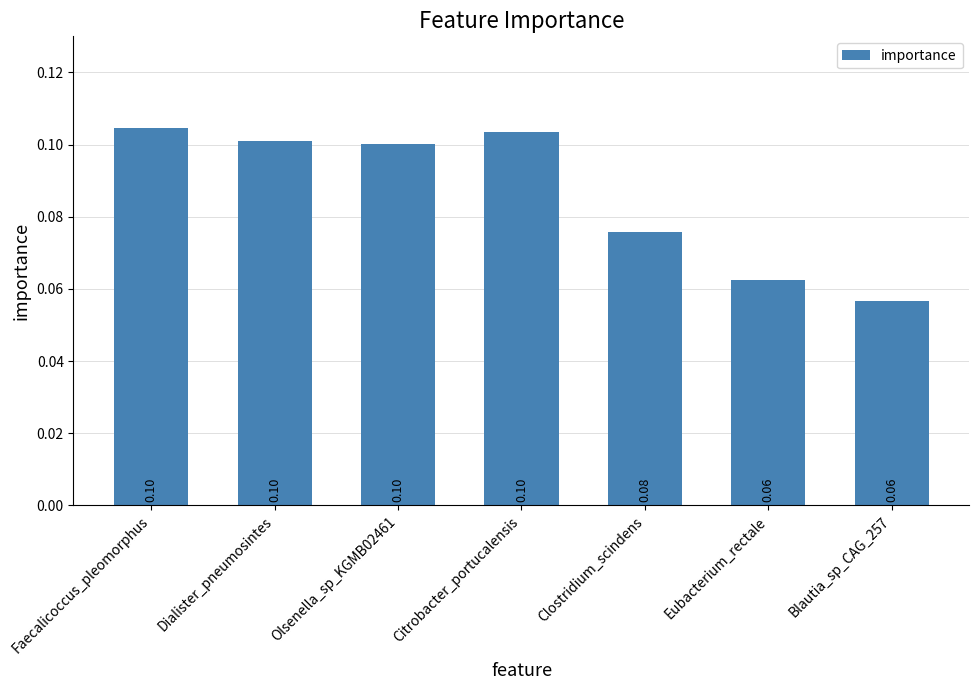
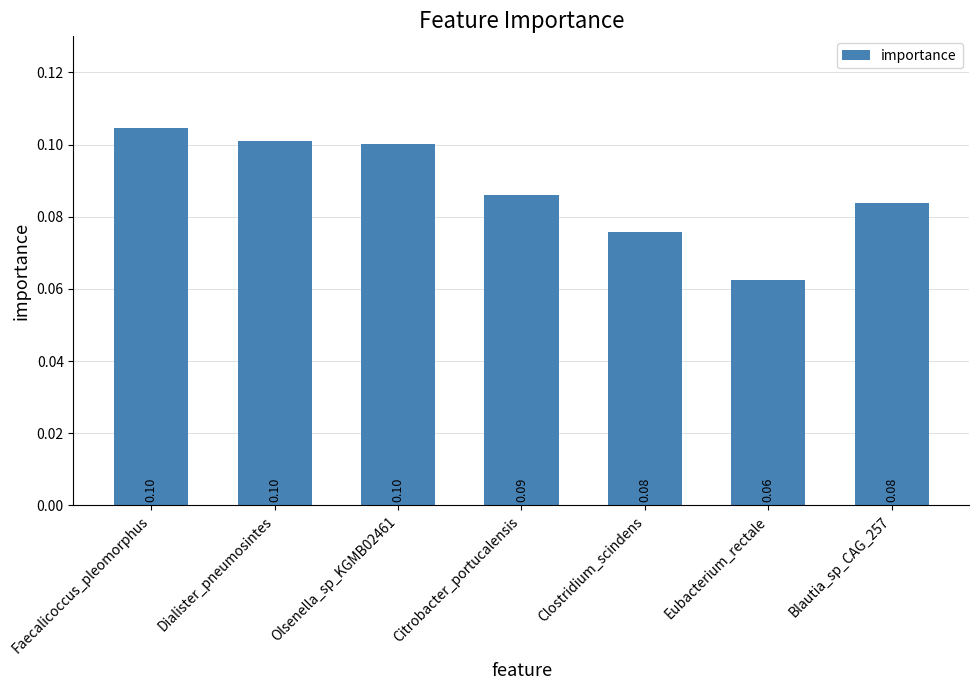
  {
    "Faecalicoccus_pleomorphus": 0.10,
    "Dialister_pneumosintes": 0.10,
    "Olsenella_sp_KGMB02461": 0.10,
-   "Citrobacter_portucalensis": 0.10,
+   "Citrobacter_portucalensis": 0.09,
    "Clostridium_scindens": 0.08,
    "Eubacterium_rectale": 0.06,
-   "Blautia_sp_CAG_257": 0.06
+   "Blautia_sp_CAG_257": 0.08
  }
